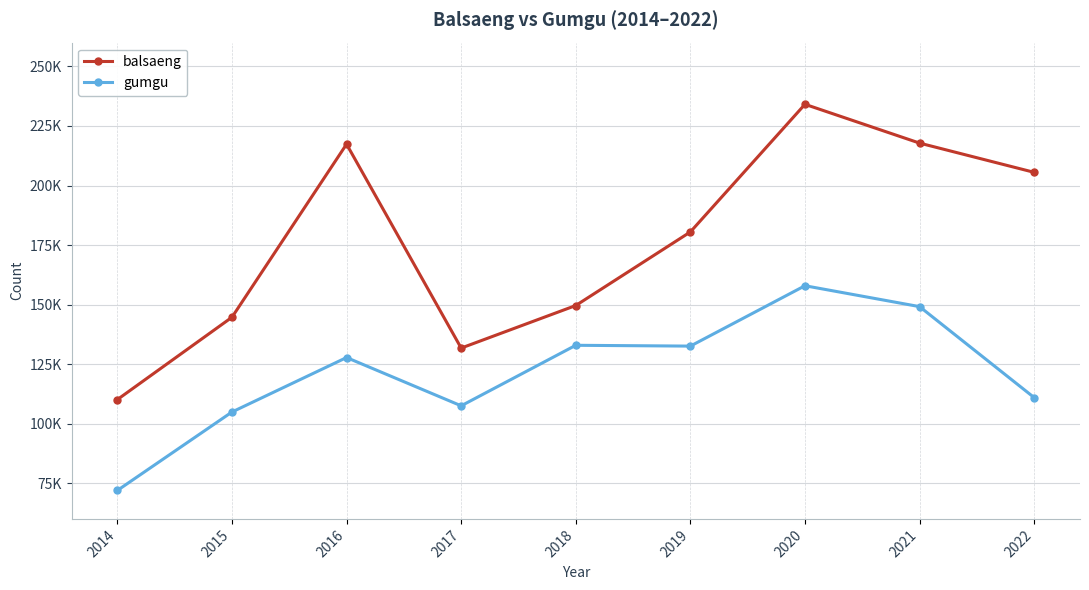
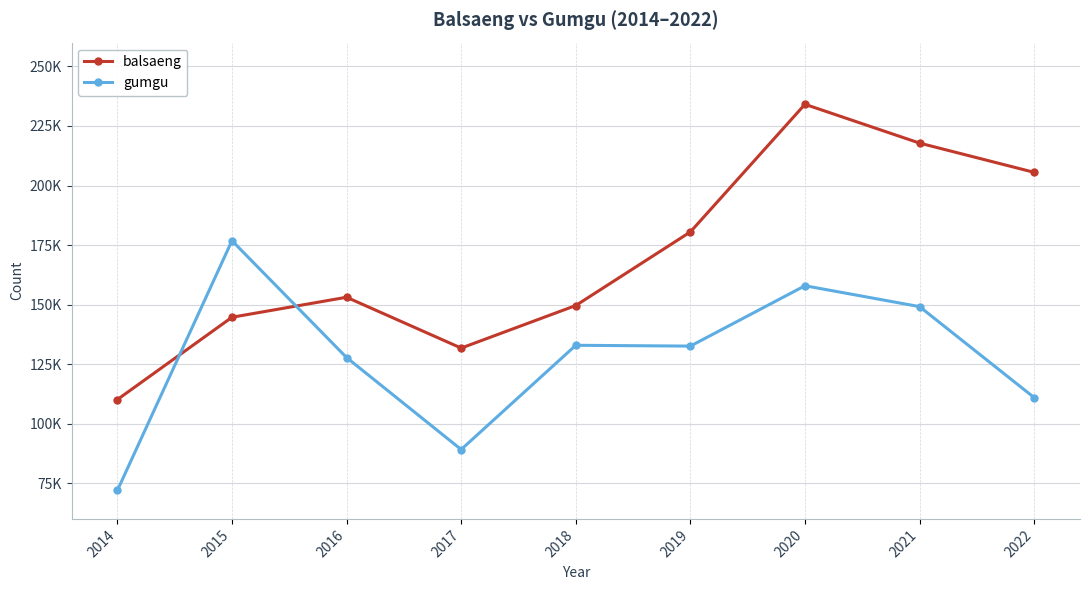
  {
    "balsaeng": {
      "2014": 110000,
      "2015": 145000,
-     "2016": 217000,
+     "2016": 153000,
      "2017": 132000,
      "2018": 150000,
      "2019": 180000,
      "2020": 234000,
      "2021": 218000,
      "2022": 206000
    },
    "gumgu": {
      "2014": 72000,
-     "2015": 105000,
+     "2015": 177000,
      "2016": 128000,
-     "2017": 107000,
+     "2017": 89000,
      "2018": 133000,
      "2019": 133000,
      "2020": 158000,
      "2021": 149000,
      "2022": 111000
    }
  }
